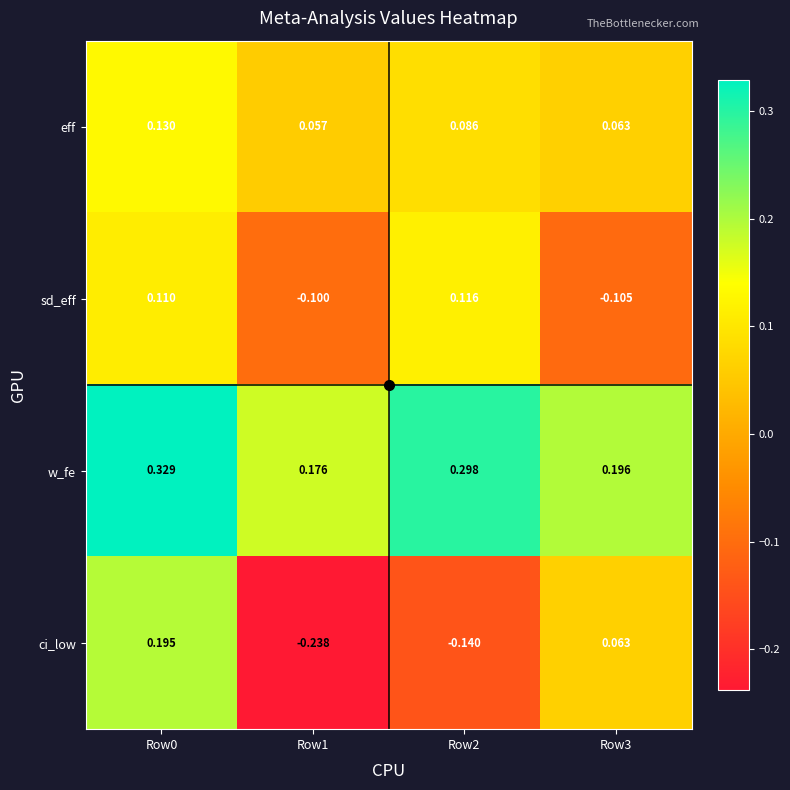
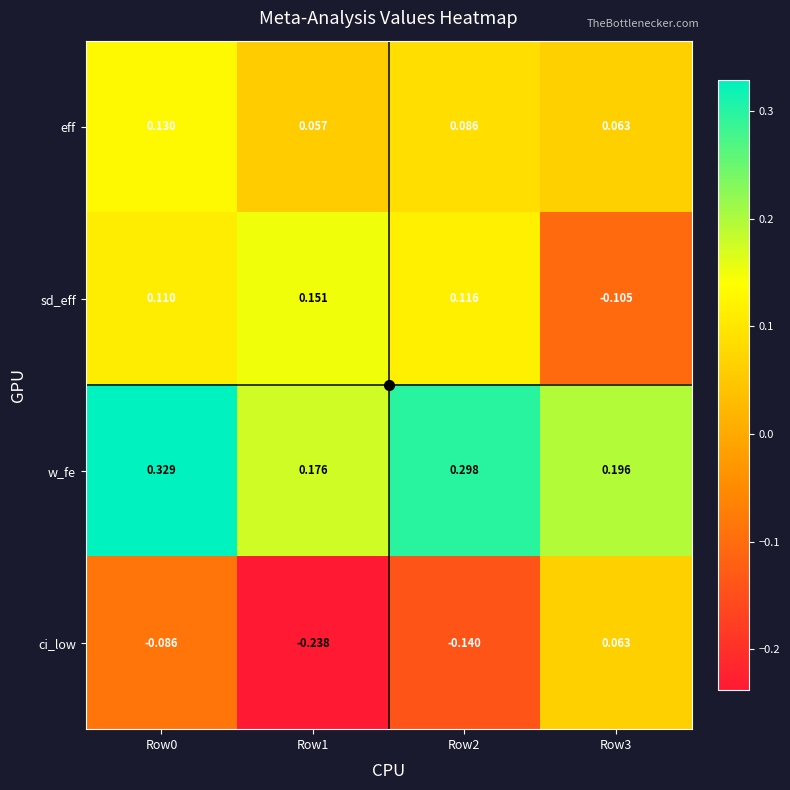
  {
    "eff": {
      "Row0": 0.130,
      "Row1": 0.057,
      "Row2": 0.086,
      "Row3": 0.063
    },
    "sd_eff": {
      "Row0": 0.110,
-     "Row1": -0.100,
+     "Row1": 0.151,
      "Row2": 0.116,
      "Row3": -0.105
    },
    "w_fe": {
      "Row0": 0.329,
      "Row1": 0.176,
      "Row2": 0.298,
      "Row3": 0.196
    },
    "ci_low": {
-     "Row0": 0.195,
+     "Row0": -0.086,
      "Row1": -0.238,
      "Row2": -0.140,
      "Row3": 0.063
    }
  }
